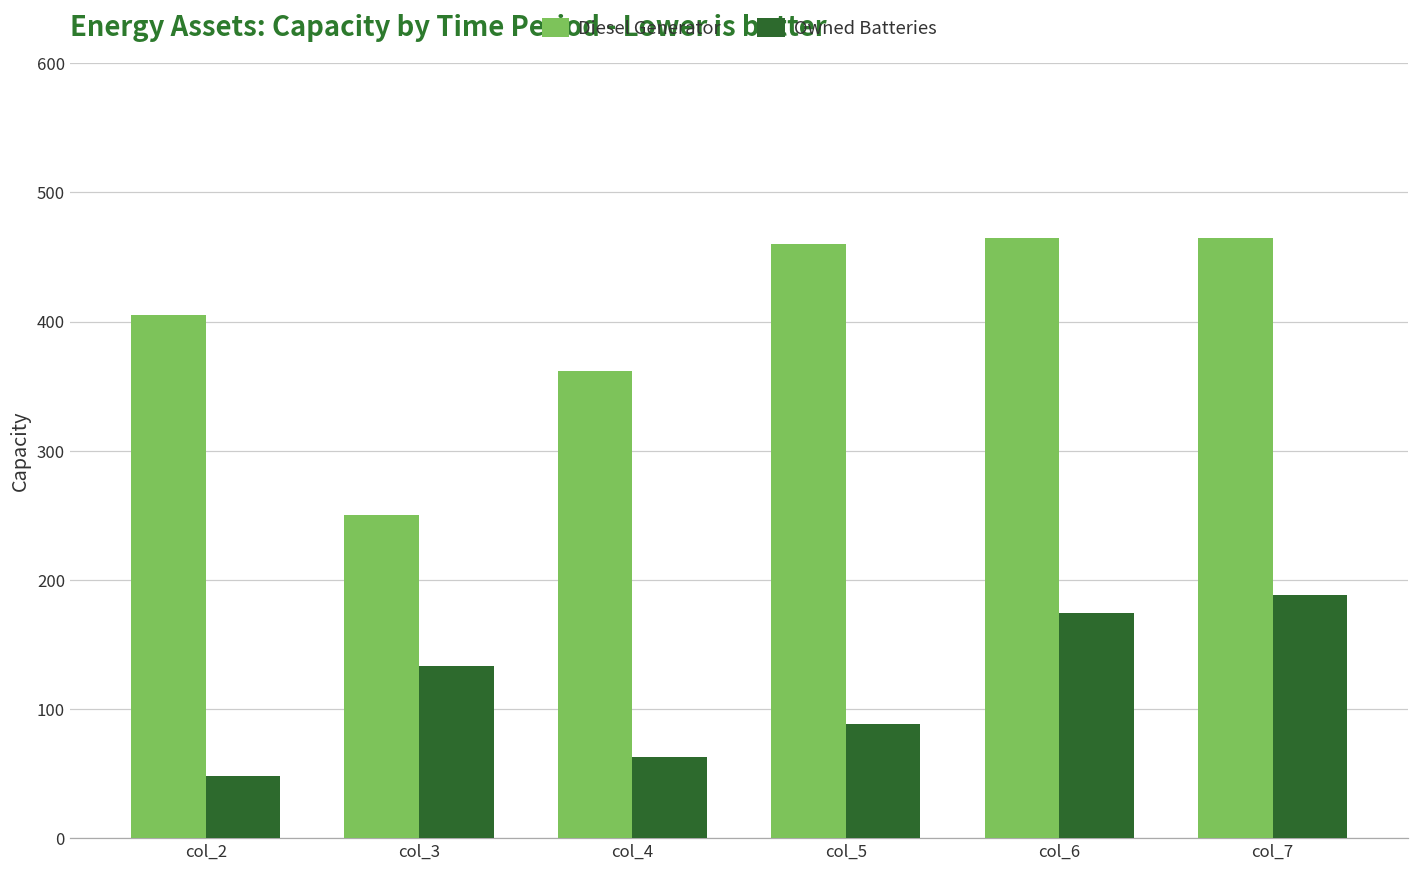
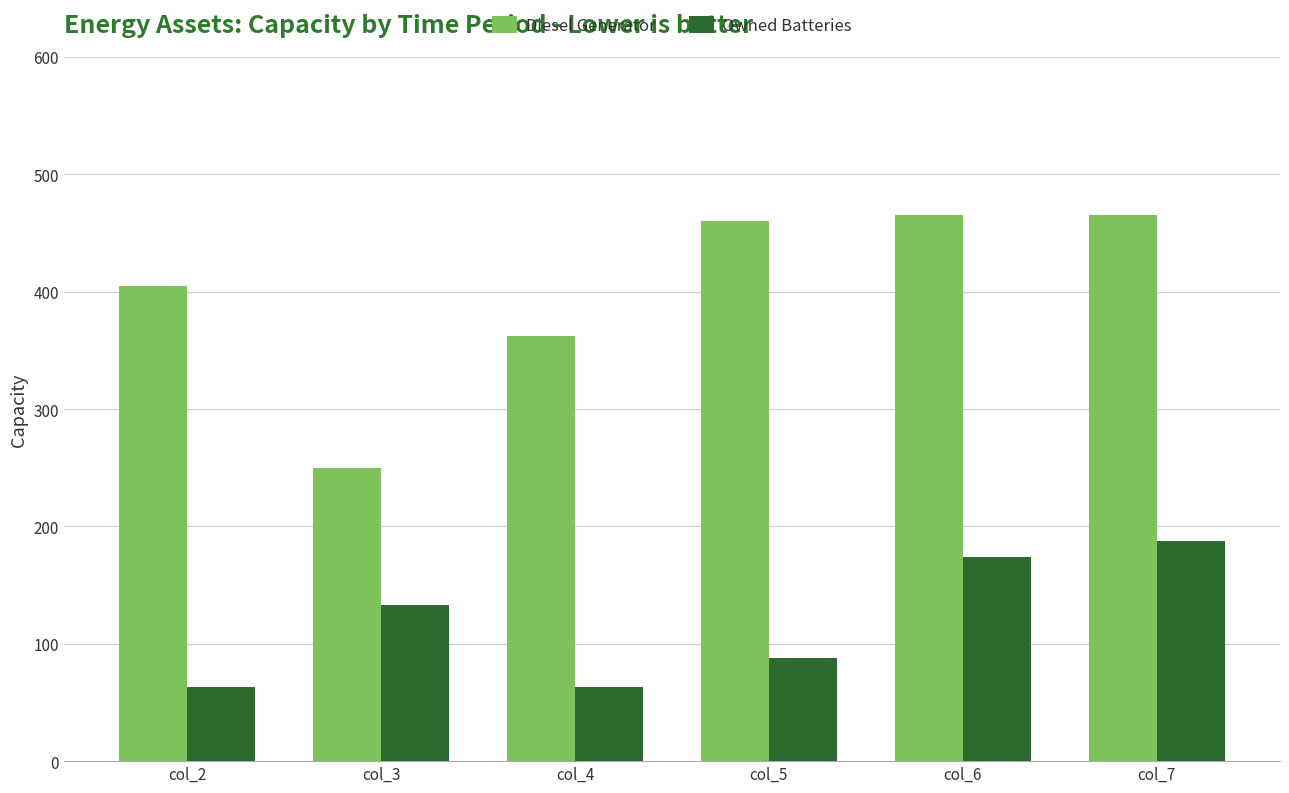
  {
    "Diesel Generator": {
      "col_2": 405,
      "col_3": 250,
      "col_4": 362,
      "col_5": 460,
      "col_6": 465,
      "col_7": 465
    },
    "Owned Batteries": {
-     "col_2": 48,
+     "col_2": 63,
      "col_3": 133,
      "col_4": 63,
      "col_5": 88,
      "col_6": 174,
      "col_7": 188
    }
  }
